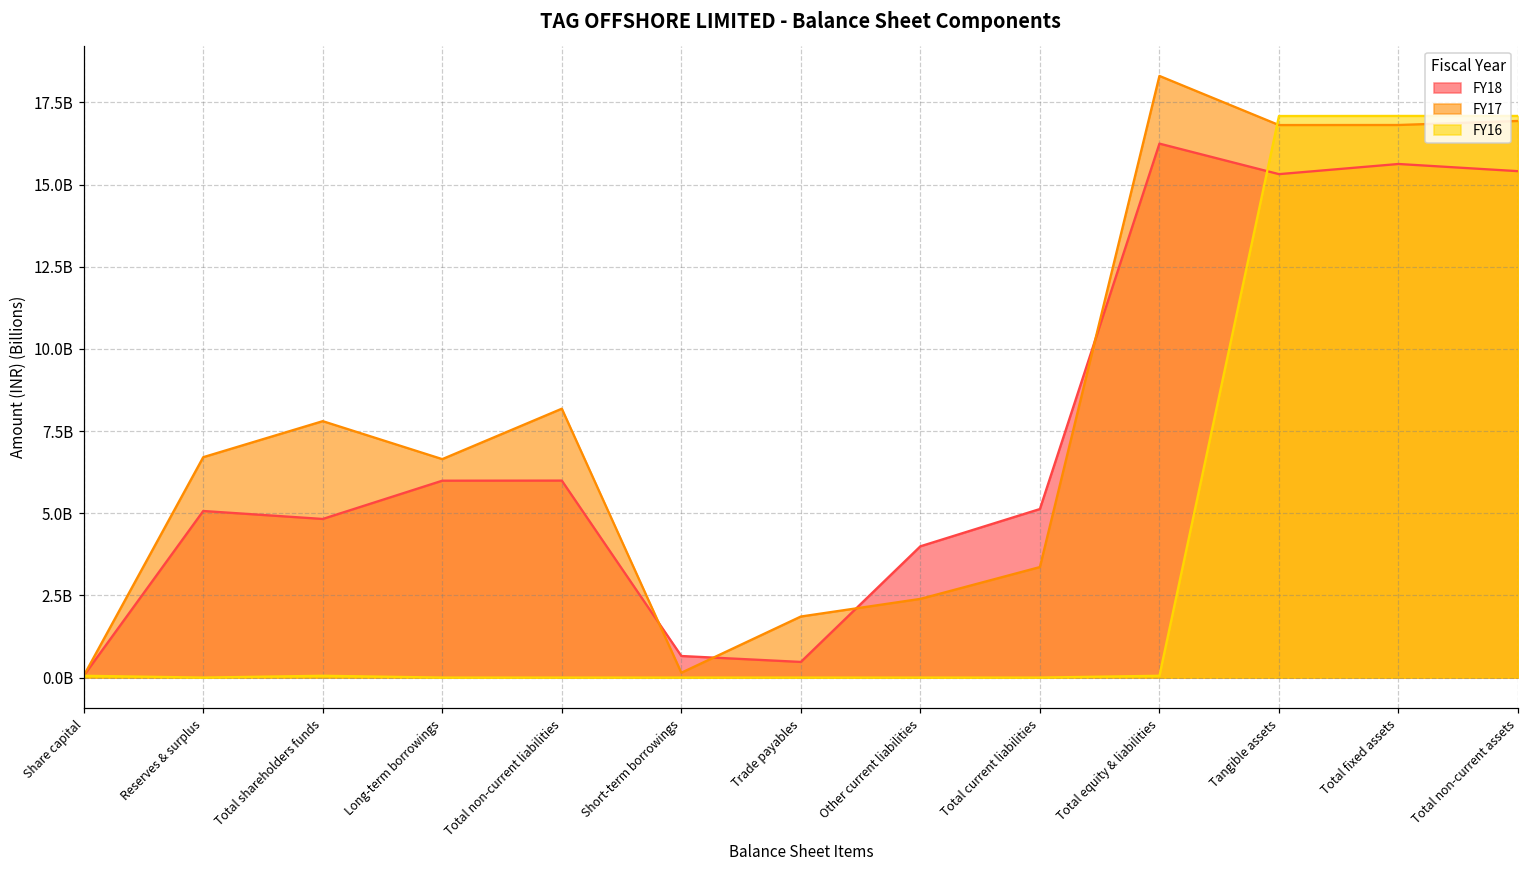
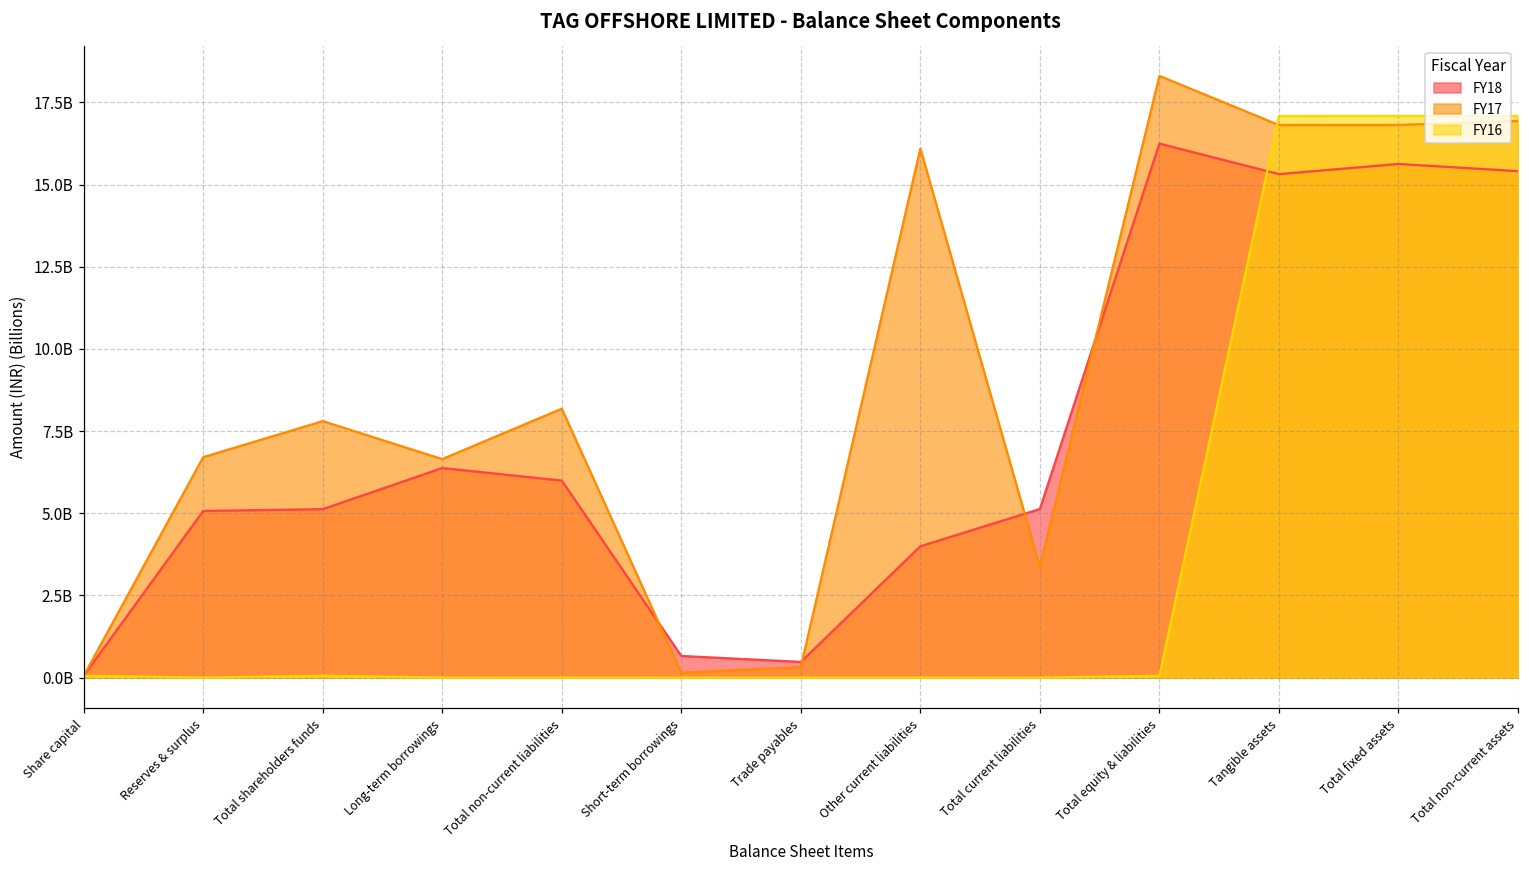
  {
    "FY18": {
      "Reserves & surplus": 5100000000,
-     "Total shareholders funds": 4800000000,
-     "Long-term borrowings": 6000000000,
+     "Total shareholders funds": 5100000000,
+     "Long-term borrowings": 6400000000,
      "Total non-current liabilities": 6000000000,
      "Short-term borrowings": 700000000,
      "Trade payables": 500000000,
      "Other current liabilities": 4000000000,
      "Total current liabilities": 5100000000,
      "Total equity & liabilities": 16200000000,
      "Tangible assets": 15300000000,
      "Total fixed assets": 15600000000,
      "Total non-current assets": 15400000000
    },
    "FY17": {
      "Reserves & surplus": 6700000000,
      "Total shareholders funds": 7800000000,
      "Long-term borrowings": 6600000000,
      "Total non-current liabilities": 8200000000,
      "Short-term borrowings": 100000000,
-     "Trade payables": 1900000000,
-     "Other current liabilities": 2400000000,
+     "Trade payables": 300000000,
+     "Other current liabilities": 16100000000,
      "Total current liabilities": 3400000000,
      "Total equity & liabilities": 18300000000,
      "Tangible assets": 16800000000,
      "Total fixed assets": 16800000000,
      "Total non-current assets": 16900000000
    },
    "FY16": {
      "Reserves & surplus": 0,
      "Total shareholders funds": 100000000,
      "Long-term borrowings": 0,
      "Total non-current liabilities": 0,
      "Short-term borrowings": 0,
      "Trade payables": 0,
      "Other current liabilities": 0,
      "Total current liabilities": 0,
      "Total equity & liabilities": 100000000,
      "Tangible assets": 17100000000,
      "Total fixed assets": 17100000000,
      "Total non-current assets": 17100000000
    }
  }
